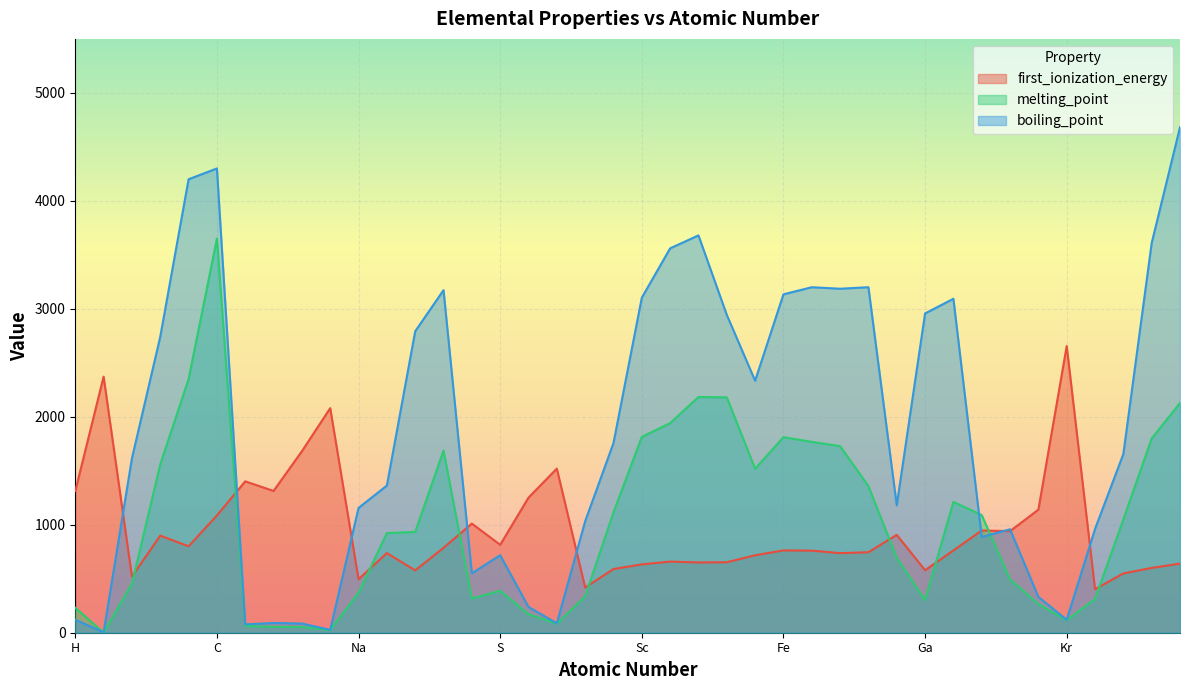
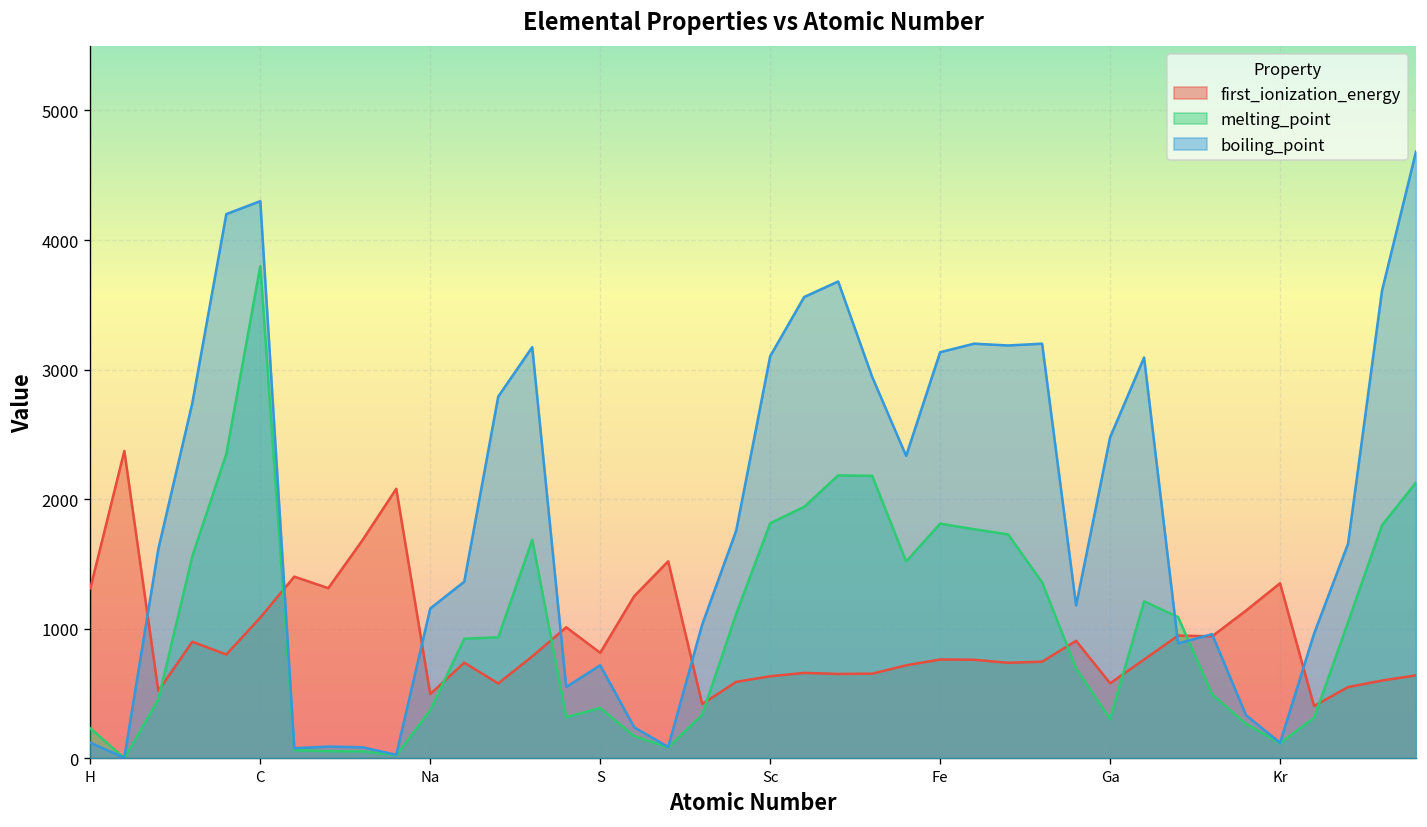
  {
    "first_ionization_energy": {
      "H": 1310,
      "C": 1090,
      "Na": 500,
      "S": 810,
      "Sc": 630,
      "Fe": 760,
      "Ga": 580,
-     "Kr": 2650
+     "Kr": 1350
    },
    "melting_point": {
      "H": 230,
-     "C": 3650,
+     "C": 3800,
      "Na": 370,
      "S": 390,
      "Sc": 1810,
      "Fe": 1810,
      "Ga": 300
    },
    "boiling_point": {
      "H": 120,
      "C": 4300,
      "Na": 1160,
      "S": 720,
      "Sc": 3100,
      "Fe": 3130,
-     "Ga": 2960
+     "Ga": 2480
    }
  }
